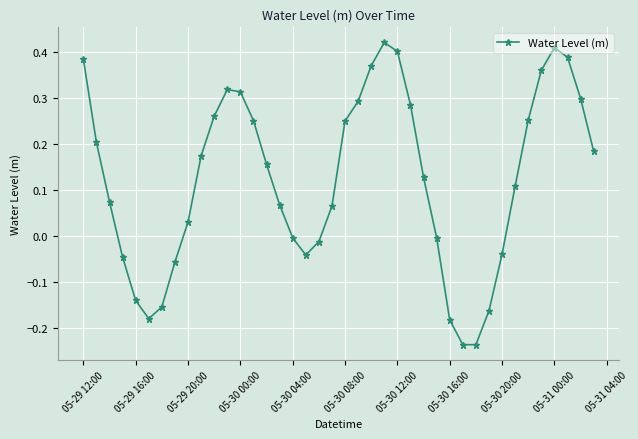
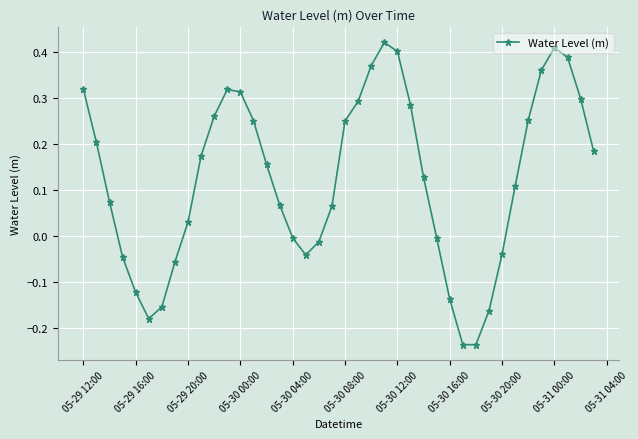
  {
-   "05-29 12:00": 0.38,
-   "05-29 16:00": -0.14,
+   "05-29 12:00": 0.32,
+   "05-29 16:00": -0.12,
    "05-29 20:00": 0.03,
    "05-30 00:00": 0.31,
    "05-30 04:00": 0.00,
    "05-30 08:00": 0.25,
    "05-30 12:00": 0.40,
-   "05-30 16:00": -0.18,
+   "05-30 16:00": -0.14,
    "05-30 20:00": -0.04
  }
